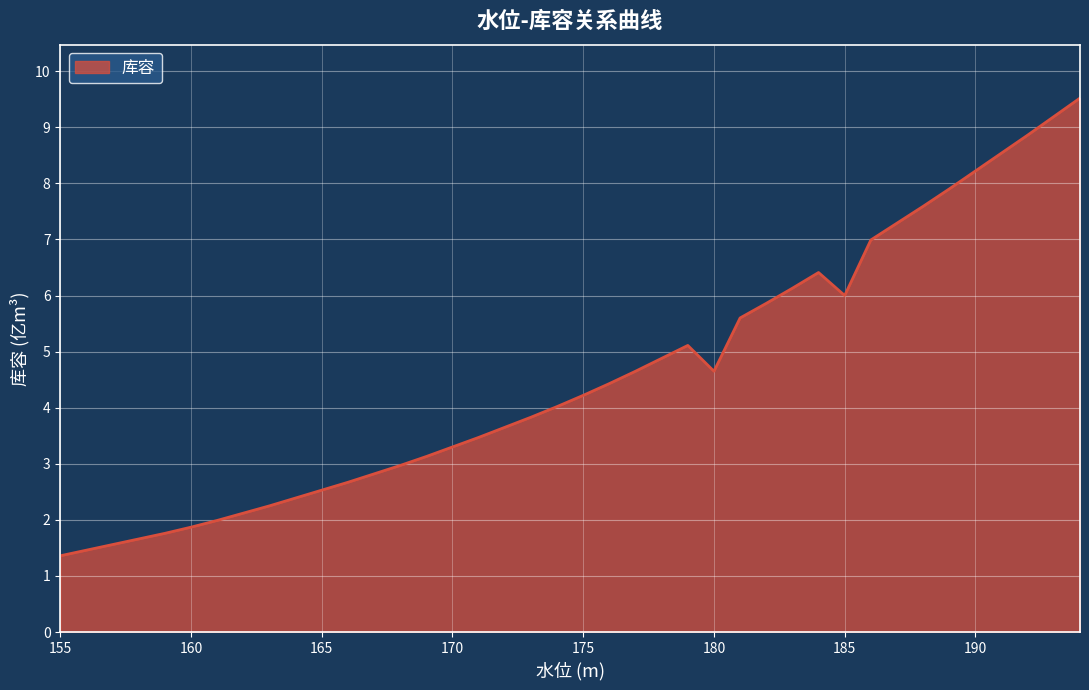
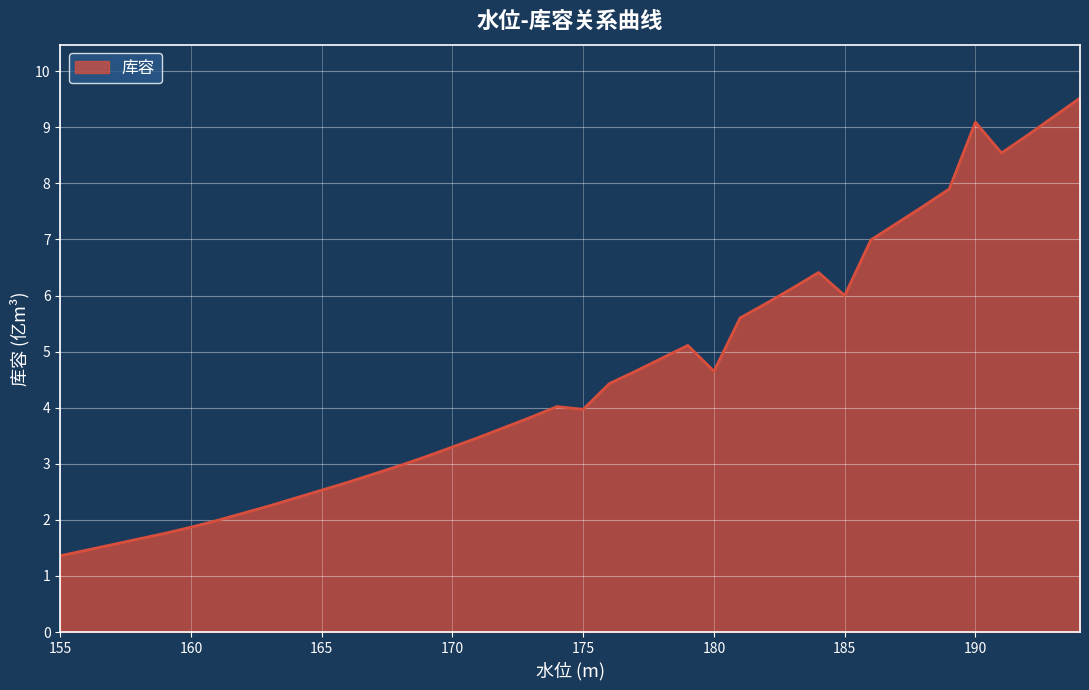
  {
    "155": 1.4,
    "160": 1.9,
    "165": 2.5,
    "170": 3.3,
-   "175": 4.2,
+   "175": 4.0,
    "180": 4.7,
    "185": 6.0,
-   "190": 8.2
+   "190": 9.1
  }
